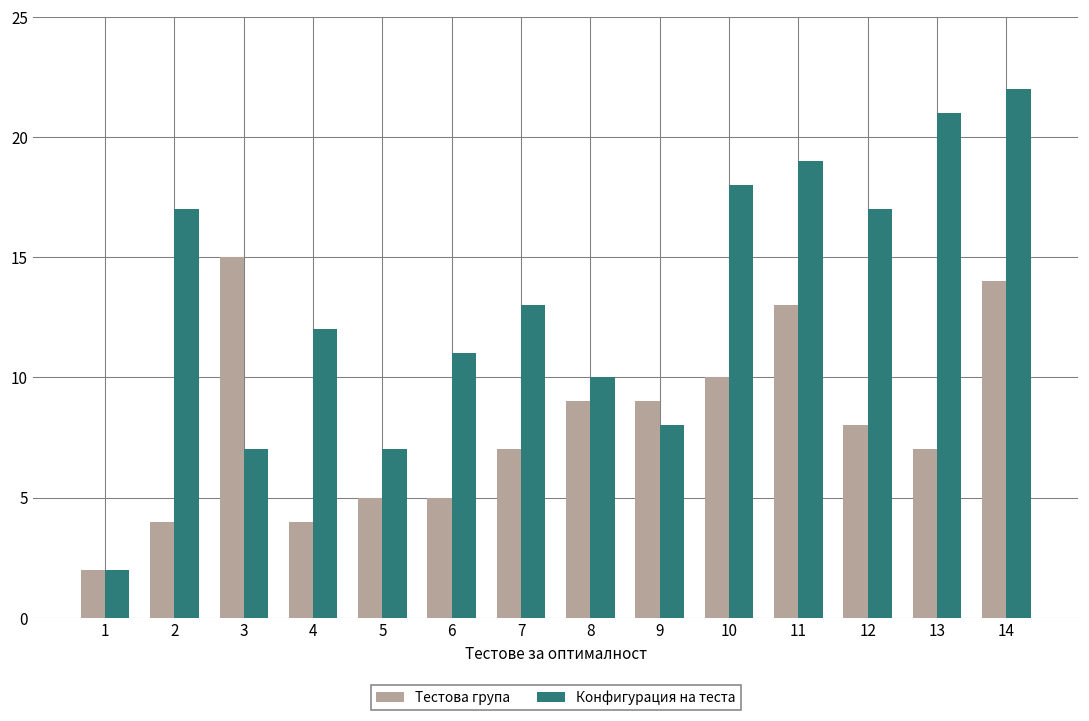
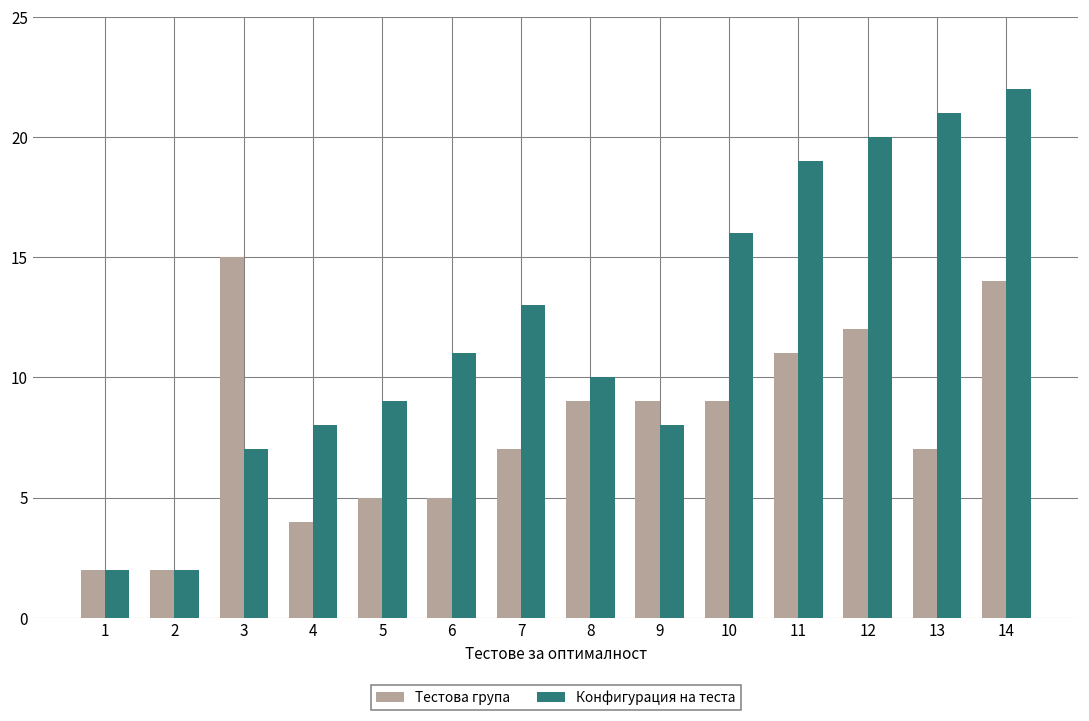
  {
    "Тестова група": {
      "1": 2,
-     "2": 4,
+     "2": 2,
      "3": 15,
      "4": 4,
      "5": 5,
      "6": 5,
      "7": 7,
      "8": 9,
      "9": 9,
-     "10": 10,
-     "11": 13,
-     "12": 8,
+     "10": 9,
+     "11": 11,
+     "12": 12,
      "13": 7,
      "14": 14
    },
    "Конфигурация на теста": {
      "1": 2,
-     "2": 17,
+     "2": 2,
      "3": 7,
-     "4": 12,
-     "5": 7,
+     "4": 8,
+     "5": 9,
      "6": 11,
      "7": 13,
      "8": 10,
      "9": 8,
-     "10": 18,
+     "10": 16,
      "11": 19,
-     "12": 17,
+     "12": 20,
      "13": 21,
      "14": 22
    }
  }
